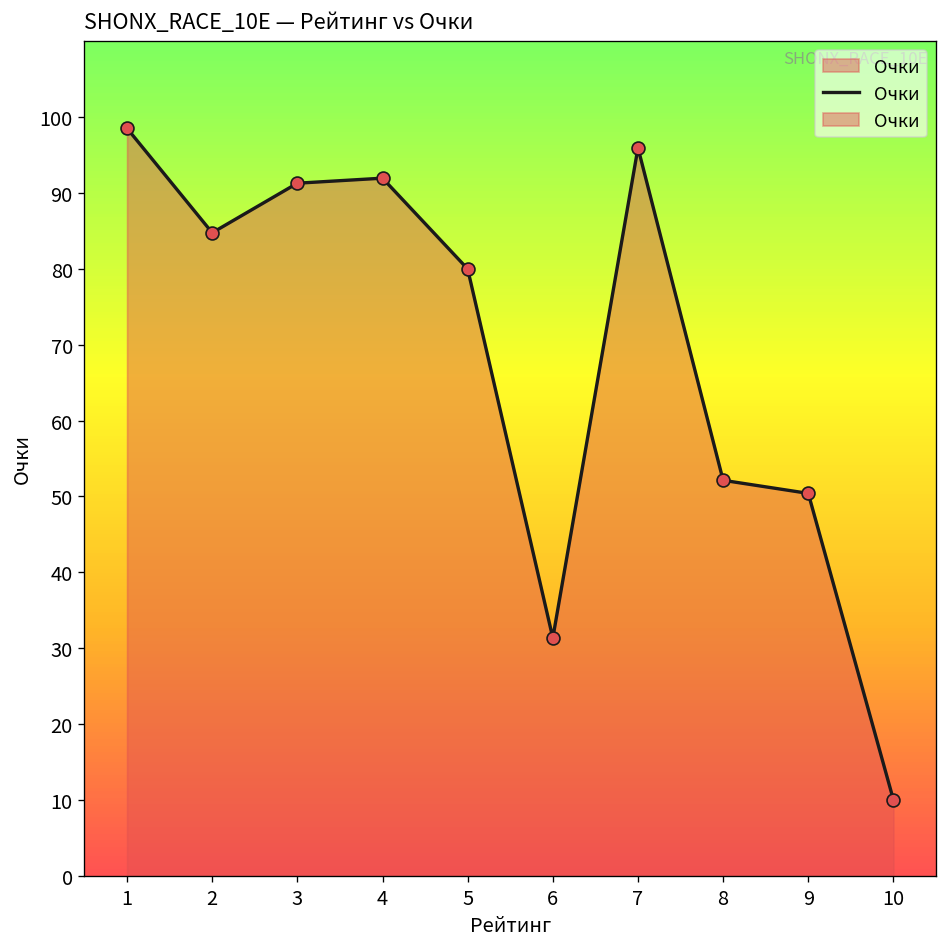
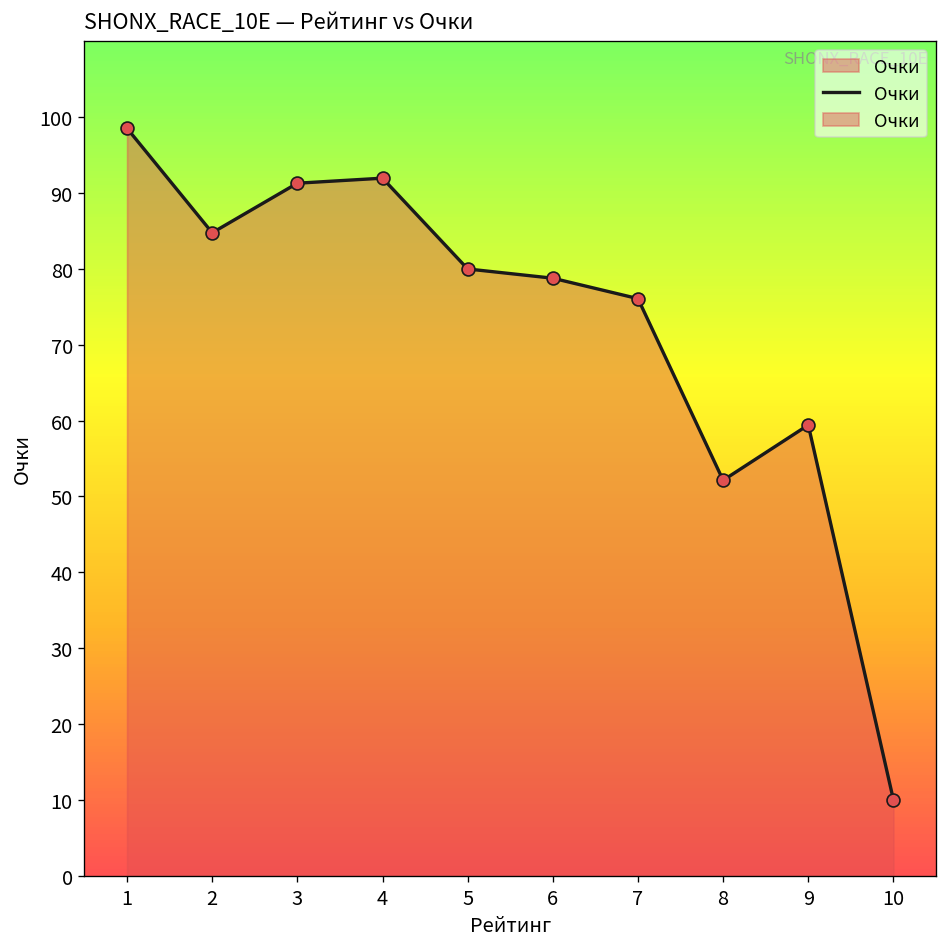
  {
    "1": 99,
    "2": 85,
    "3": 91,
    "4": 92,
    "5": 80,
-   "6": 31,
-   "7": 96,
+   "6": 79,
+   "7": 76,
    "8": 52,
-   "9": 50,
+   "9": 59,
    "10": 10
  }
